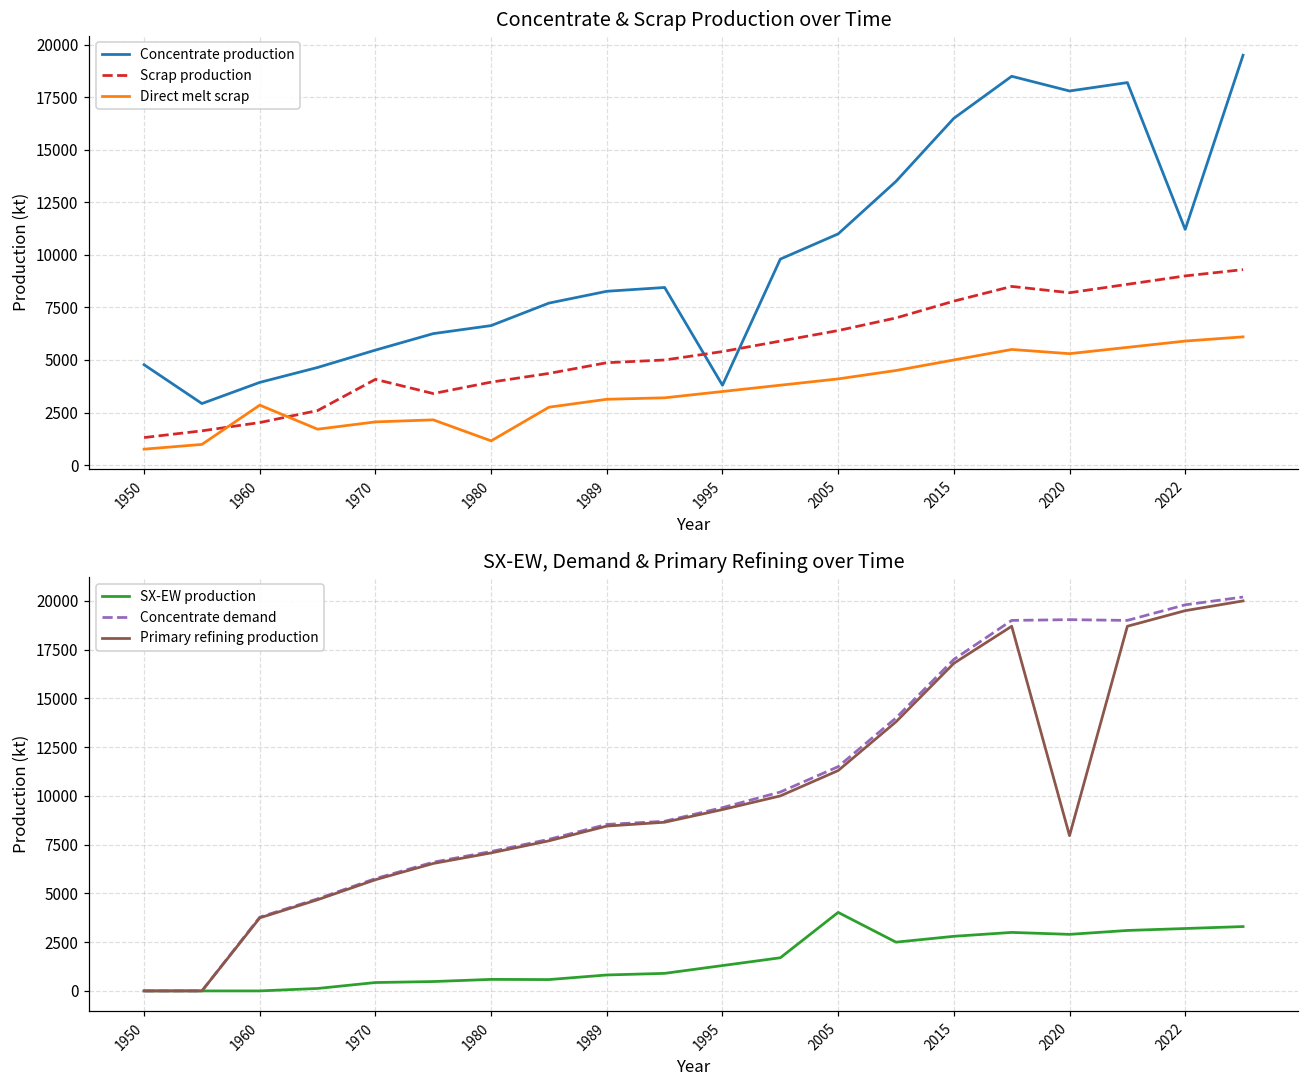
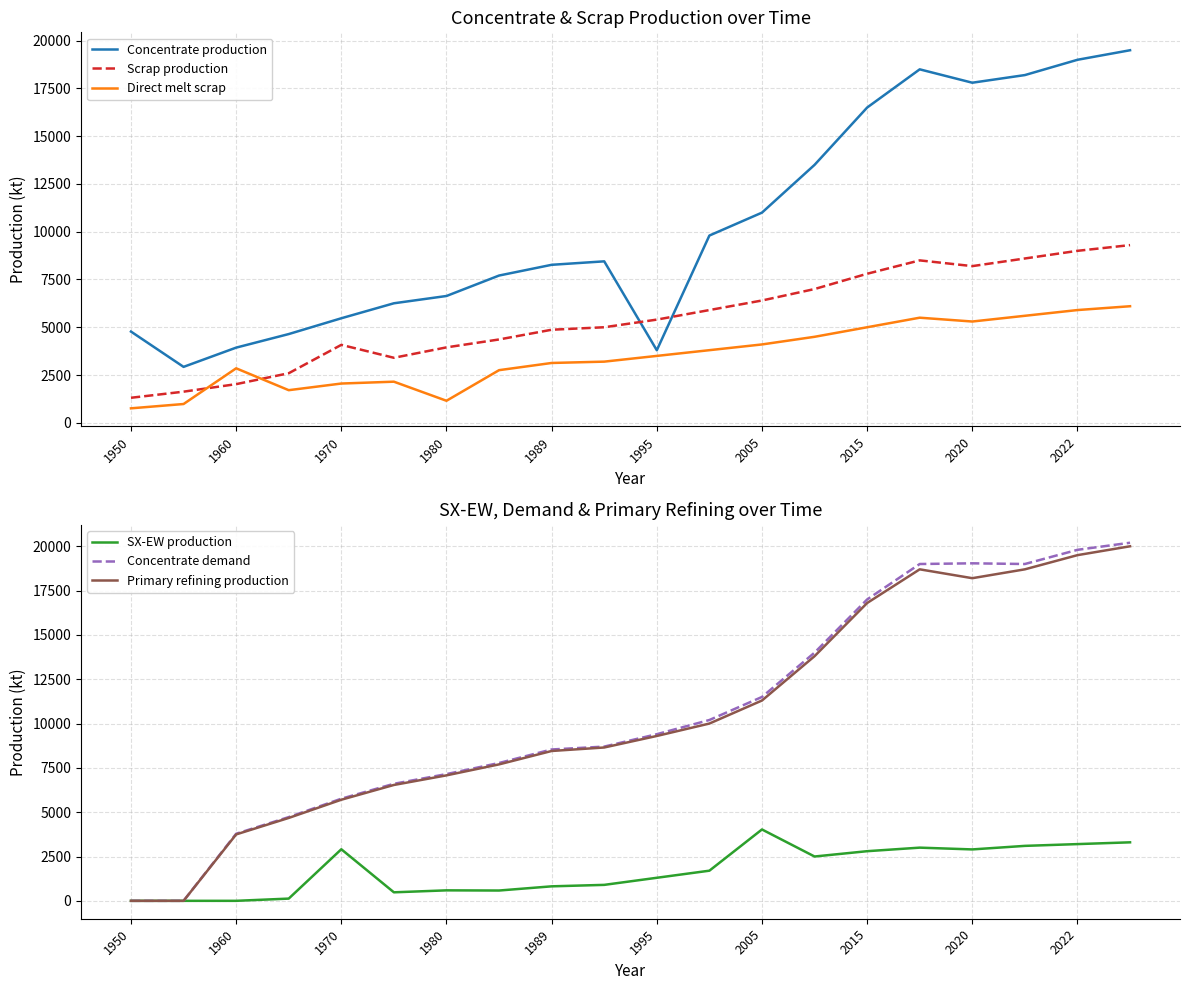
  {
    "Concentrate & Scrap Production over Time": {
      "Concentrate production": {
        "1950": 4800,
        "1960": 3900,
        "1970": 5500,
        "1980": 6600,
        "1989": 8300,
        "1995": 3800,
        "2005": 11000,
        "2015": 16500,
        "2020": 17800,
-       "2022": 11200
+       "2022": 19000
      },
      "Scrap production": {
        "1950": 1300,
        "1960": 2000,
        "1970": 4100,
        "1980": 3900,
        "1989": 4900,
        "1995": 5400,
        "2005": 6400,
        "2015": 7800,
        "2020": 8200,
        "2022": 9000
      },
      "Direct melt scrap": {
        "1950": 800,
        "1960": 2900,
        "1970": 2100,
        "1980": 1200,
        "1989": 3100,
        "1995": 3500,
        "2005": 4100,
        "2015": 5000,
        "2020": 5300,
        "2022": 5900
      }
    },
    "SX-EW, Demand & Primary Refining over Time": {
      "SX-EW production": {
        "1960": 0,
-       "1970": 400,
+       "1970": 2900,
        "1980": 600,
        "1989": 800,
        "1995": 1300,
        "2005": 4000,
        "2015": 2800,
        "2020": 2900,
        "2022": 3200
      },
      "Concentrate demand": {
        "2005": 11500,
        "2015": 17000,
        "2020": 19000,
        "2022": 19800
      },
      "Primary refining production": {
        "2005": 11300,
        "2015": 16800,
-       "2020": 8000,
+       "2020": 18200,
        "2022": 19500
      }
    }
  }
